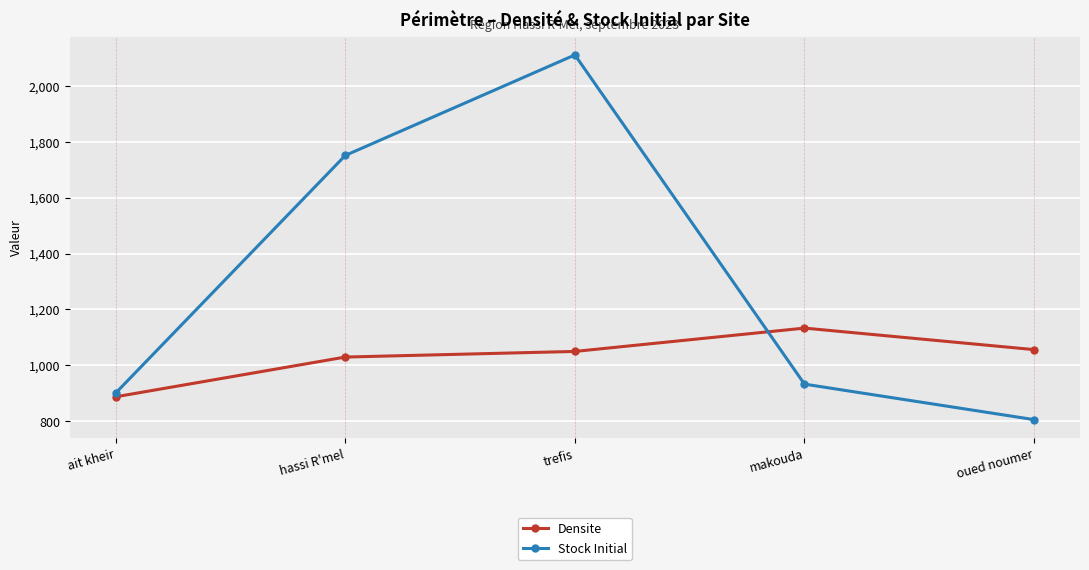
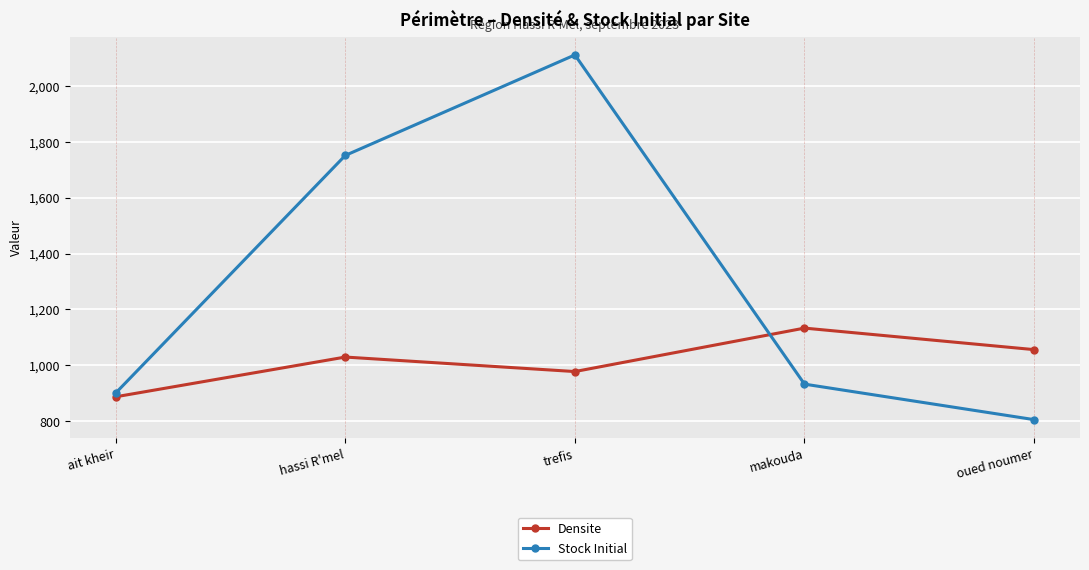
  {
    "Densite": {
      "ait kheir": "890",
      "hassi R'mel": "1,030",
-     "trefis": "1,050",
+     "trefis": "980",
      "makouda": "1,130",
      "oued noumer": "1,060"
    },
    "Stock Initial": {
      "ait kheir": "900",
      "hassi R'mel": "1,750",
      "makouda": "930",
      "oued noumer": "810"
    }
  }
